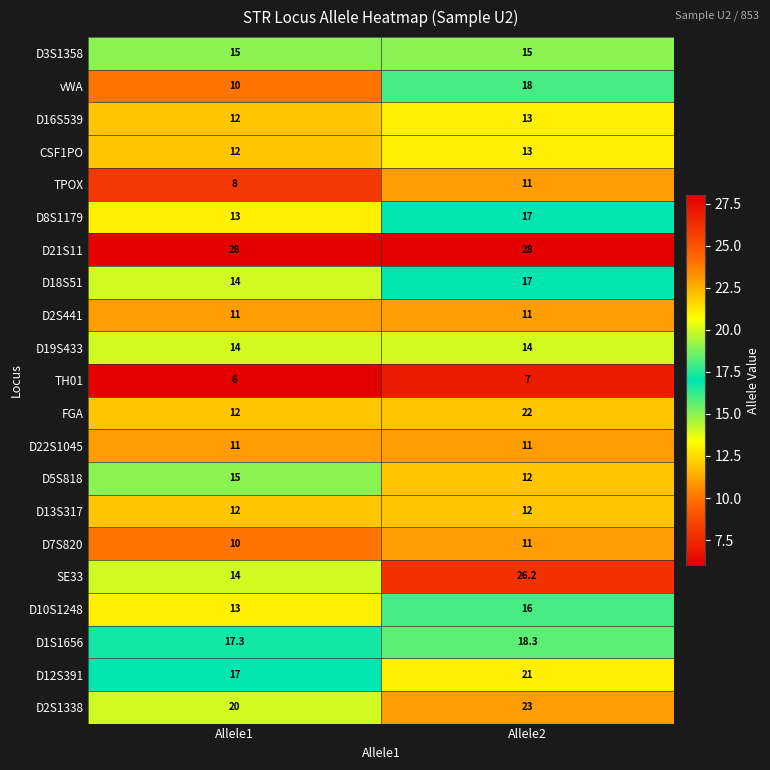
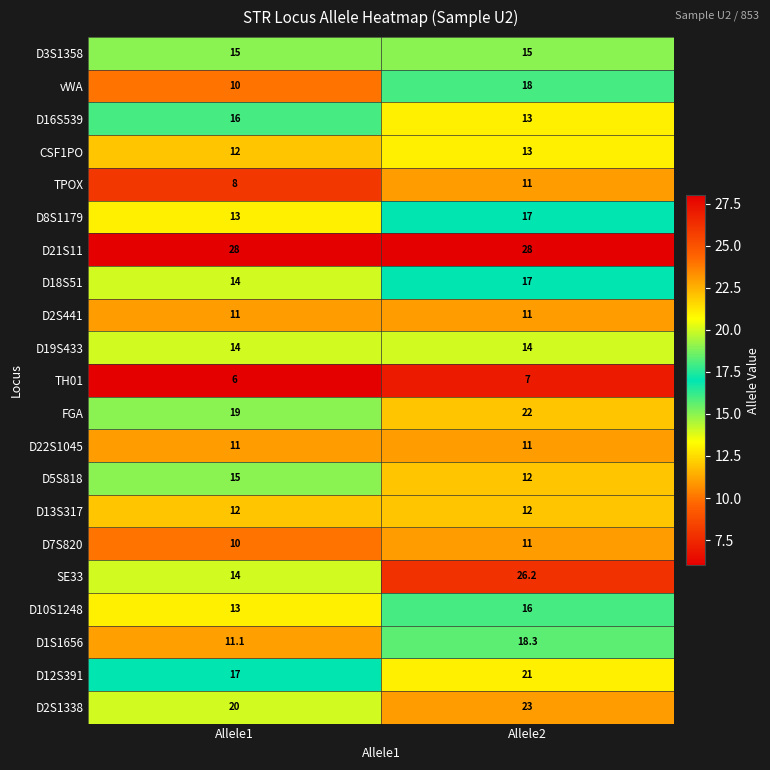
  {
    "D3S1358": {
      "Allele1": 15,
      "Allele2": 15
    },
    "vWA": {
      "Allele1": 10,
      "Allele2": 18
    },
    "D16S539": {
-     "Allele1": 12,
+     "Allele1": 16,
      "Allele2": 13
    },
    "CSF1PO": {
      "Allele1": 12,
      "Allele2": 13
    },
    "TPOX": {
      "Allele1": 8,
      "Allele2": 11
    },
    "D8S1179": {
      "Allele1": 13,
      "Allele2": 17
    },
    "D21S11": {
      "Allele1": 28,
      "Allele2": 28
    },
    "D18S51": {
      "Allele1": 14,
      "Allele2": 17
    },
    "D2S441": {
      "Allele1": 11,
      "Allele2": 11
    },
    "D19S433": {
      "Allele1": 14,
      "Allele2": 14
    },
    "TH01": {
      "Allele1": 6,
      "Allele2": 7
    },
    "FGA": {
-     "Allele1": 12,
+     "Allele1": 19,
      "Allele2": 22
    },
    "D22S1045": {
      "Allele1": 11,
      "Allele2": 11
    },
    "D5S818": {
      "Allele1": 15,
      "Allele2": 12
    },
    "D13S317": {
      "Allele1": 12,
      "Allele2": 12
    },
    "D7S820": {
      "Allele1": 10,
      "Allele2": 11
    },
    "SE33": {
      "Allele1": 14,
      "Allele2": 26.2
    },
    "D10S1248": {
      "Allele1": 13,
      "Allele2": 16
    },
    "D1S1656": {
-     "Allele1": 17.3,
+     "Allele1": 11.1,
      "Allele2": 18.3
    },
    "D12S391": {
      "Allele1": 17,
      "Allele2": 21
    },
    "D2S1338": {
      "Allele1": 20,
      "Allele2": 23
    }
  }
